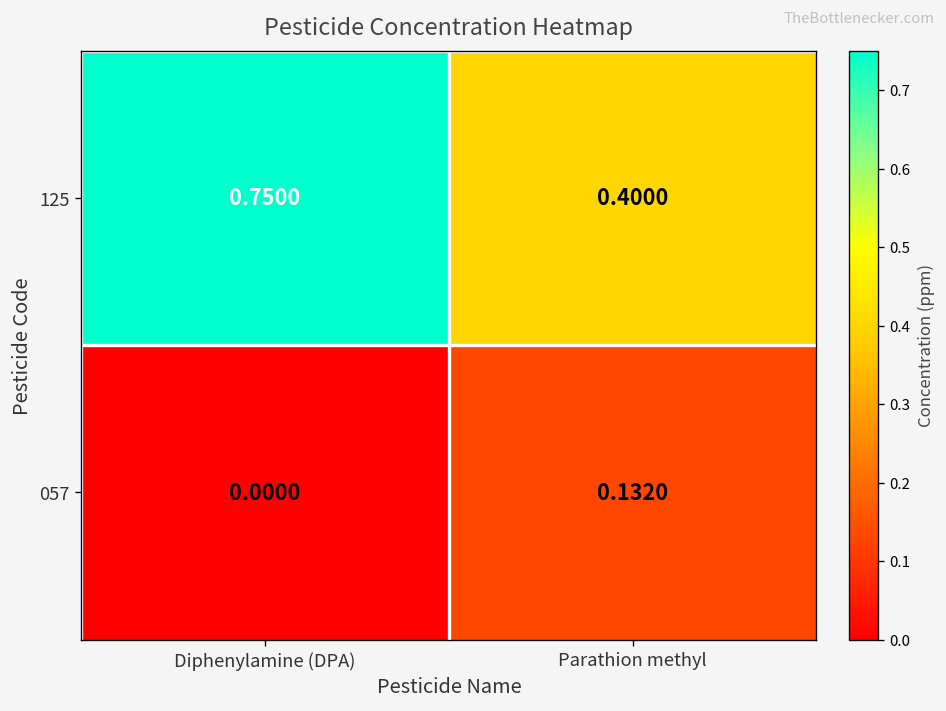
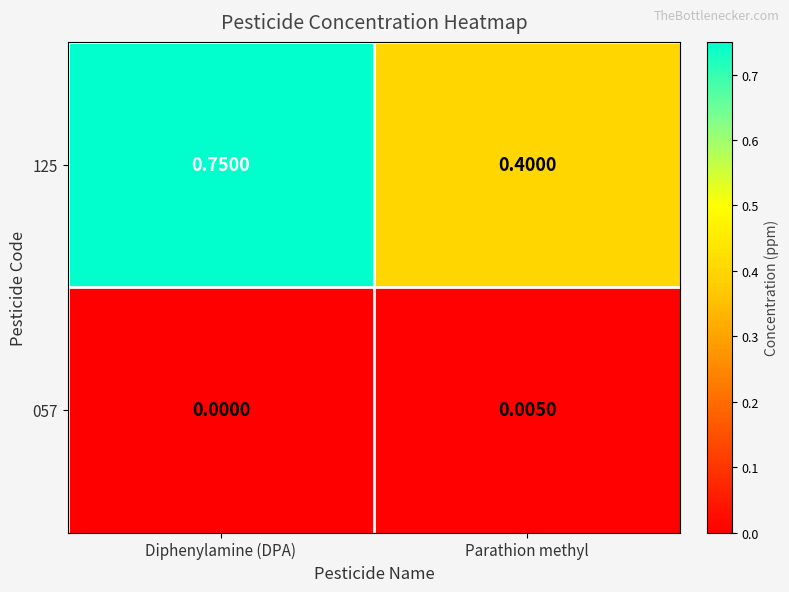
  {
    "125": {
      "Diphenylamine (DPA)": 0.7500,
      "Parathion methyl": 0.4000
    },
    "057": {
      "Diphenylamine (DPA)": 0.0000,
-     "Parathion methyl": 0.1320
+     "Parathion methyl": 0.0050
    }
  }
